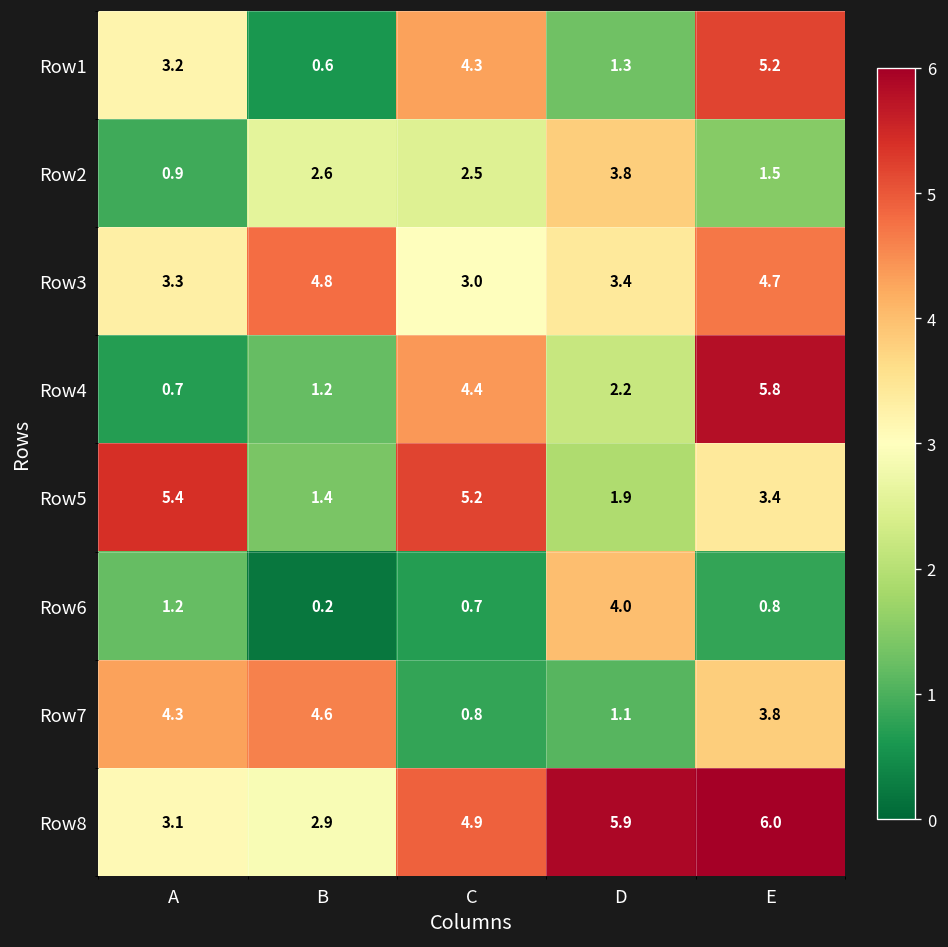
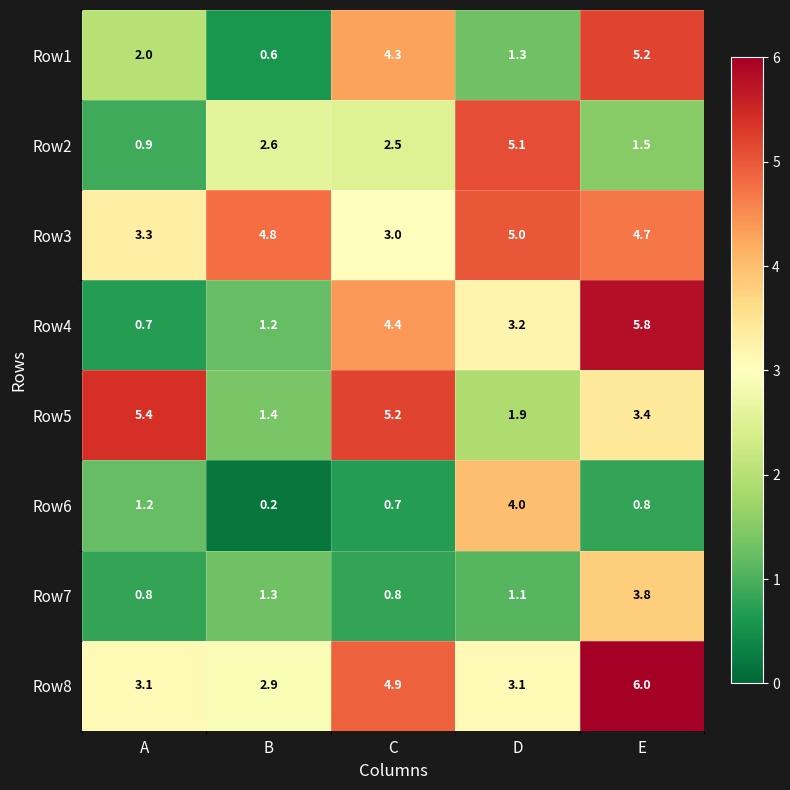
  {
    "Row1": {
-     "A": 3.2,
+     "A": 2.0,
      "B": 0.6,
      "C": 4.3,
      "D": 1.3,
      "E": 5.2
    },
    "Row2": {
      "A": 0.9,
      "B": 2.6,
      "C": 2.5,
-     "D": 3.8,
+     "D": 5.1,
      "E": 1.5
    },
    "Row3": {
      "A": 3.3,
      "B": 4.8,
      "C": 3.0,
-     "D": 3.4,
+     "D": 5.0,
      "E": 4.7
    },
    "Row4": {
      "A": 0.7,
      "B": 1.2,
      "C": 4.4,
-     "D": 2.2,
+     "D": 3.2,
      "E": 5.8
    },
    "Row5": {
      "A": 5.4,
      "B": 1.4,
      "C": 5.2,
      "D": 1.9,
      "E": 3.4
    },
    "Row6": {
      "A": 1.2,
      "B": 0.2,
      "C": 0.7,
      "D": 4.0,
      "E": 0.8
    },
    "Row7": {
-     "A": 4.3,
-     "B": 4.6,
+     "A": 0.8,
+     "B": 1.3,
      "C": 0.8,
      "D": 1.1,
      "E": 3.8
    },
    "Row8": {
      "A": 3.1,
      "B": 2.9,
      "C": 4.9,
-     "D": 5.9,
+     "D": 3.1,
      "E": 6.0
    }
  }
